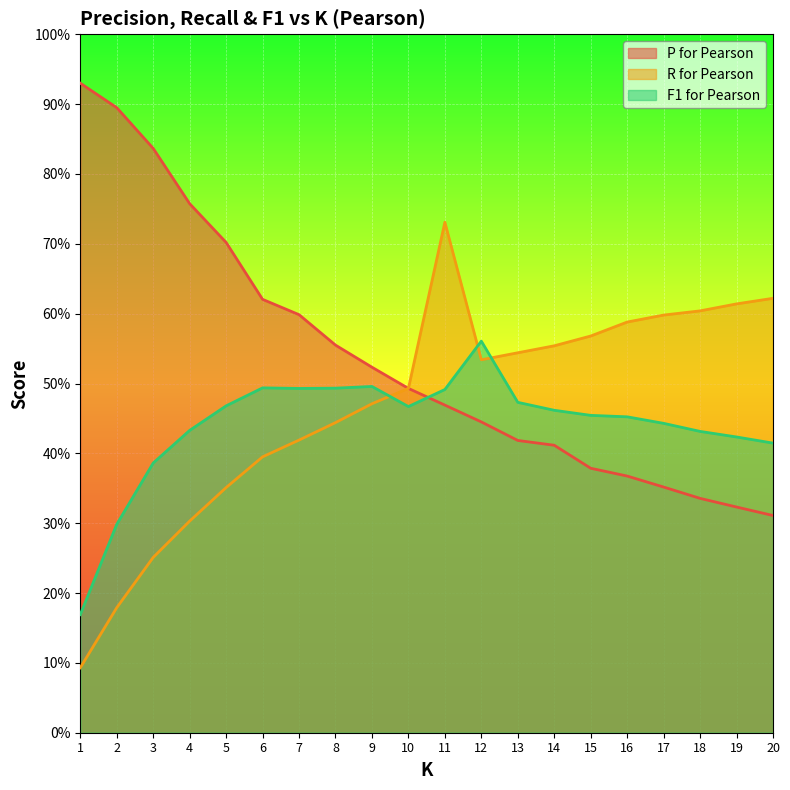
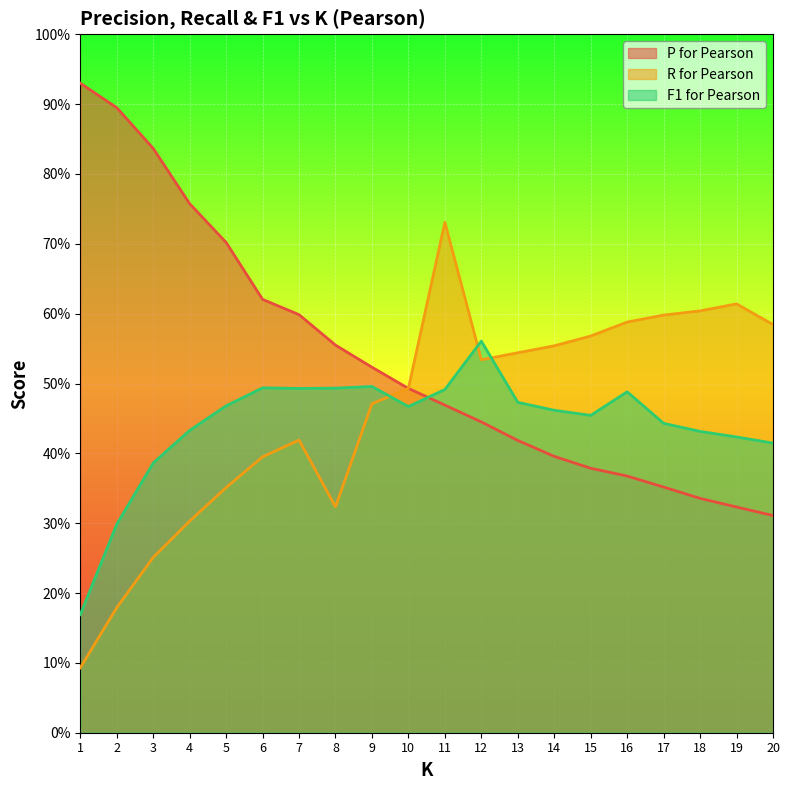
  {
    "P for Pearson": {
      "1": "93%",
      "2": "90%",
      "3": "84%",
      "4": "76%",
      "5": "70%",
      "6": "62%",
      "7": "60%",
      "8": "56%",
      "9": "52%",
      "11": "47%",
      "12": "45%",
      "13": "42%",
-     "14": "41%",
+     "14": "40%",
      "15": "38%",
      "16": "37%",
      "17": "35%",
      "18": "34%",
      "19": "32%",
      "20": "31%"
    },
    "R for Pearson": {
      "1": "9%",
      "2": "18%",
      "3": "25%",
      "4": "30%",
      "5": "35%",
      "6": "39%",
      "7": "42%",
-     "8": "44%",
+     "8": "32%",
      "9": "47%",
      "11": "73%",
      "12": "53%",
      "13": "54%",
      "14": "55%",
      "15": "57%",
      "16": "59%",
      "17": "60%",
      "18": "60%",
      "19": "61%",
-     "20": "62%"
+     "20": "58%"
    },
    "F1 for Pearson": {
      "1": "17%",
      "2": "30%",
      "3": "39%",
      "4": "43%",
      "5": "47%",
      "6": "49%",
      "7": "49%",
      "8": "49%",
      "9": "50%",
      "10": "47%",
      "11": "49%",
      "12": "56%",
      "13": "47%",
      "14": "46%",
      "15": "45%",
-     "16": "45%",
+     "16": "49%",
      "17": "44%",
      "18": "43%",
      "19": "42%",
      "20": "41%"
    }
  }
